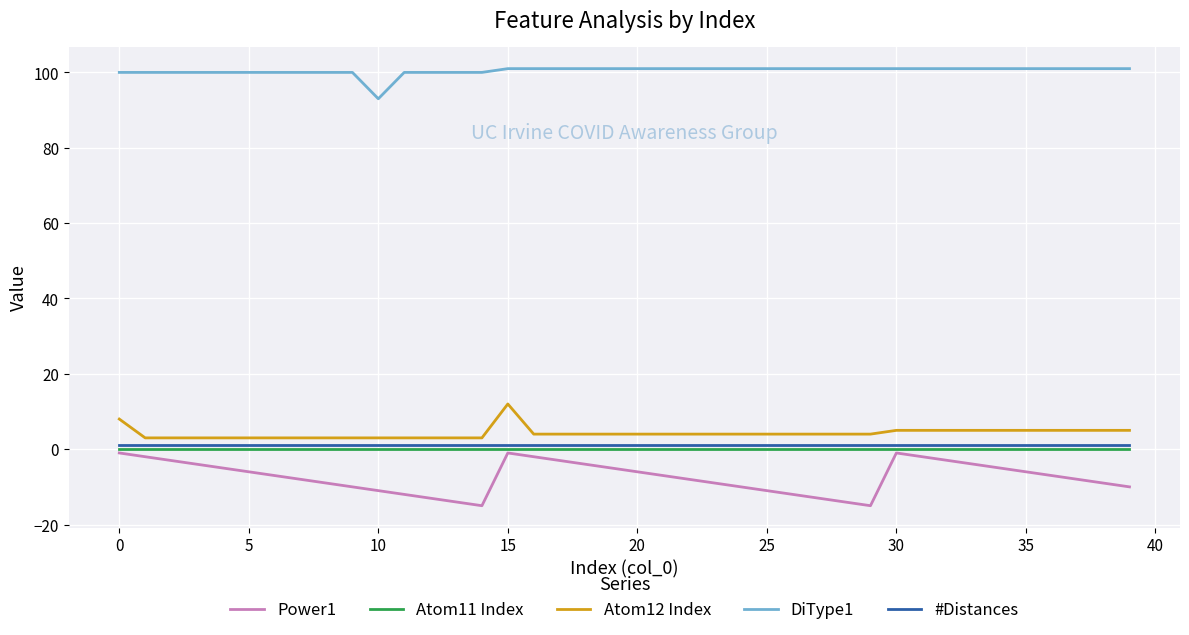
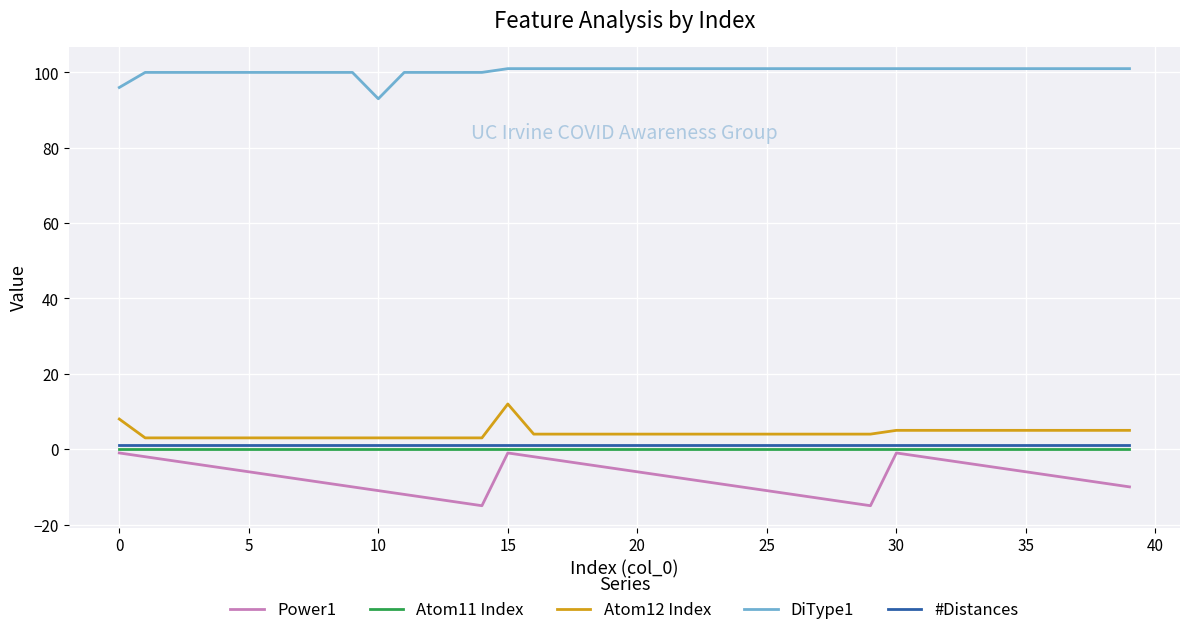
  {
    "Power1": {
      "0": -1,
      "5": -6,
      "10": -11,
      "15": -1,
      "20": -6,
      "25": -11,
      "30": -1,
      "35": -6
    },
    "Atom11 Index": {
      "0": 0,
      "5": 0,
      "10": 0,
      "15": 0,
      "20": 0,
      "25": 0,
      "30": 0,
      "35": 0
    },
    "Atom12 Index": {
      "0": 8,
      "5": 3,
      "10": 3,
      "15": 12,
      "20": 4,
      "25": 4,
      "30": 5,
      "35": 5
    },
    "DiType1": {
-     "0": 100,
+     "0": 96,
      "5": 100,
      "10": 93,
      "15": 101,
      "20": 101,
      "25": 101,
      "30": 101,
      "35": 101
    },
    "#Distances": {
      "0": 1,
      "5": 1,
      "10": 1,
      "15": 1,
      "20": 1,
      "25": 1,
      "30": 1,
      "35": 1
    }
  }
